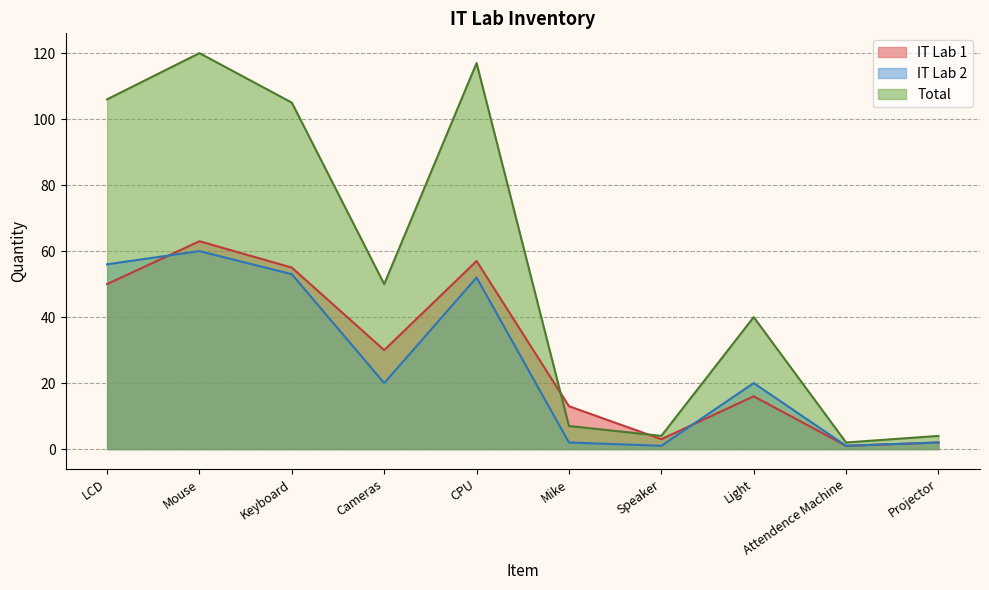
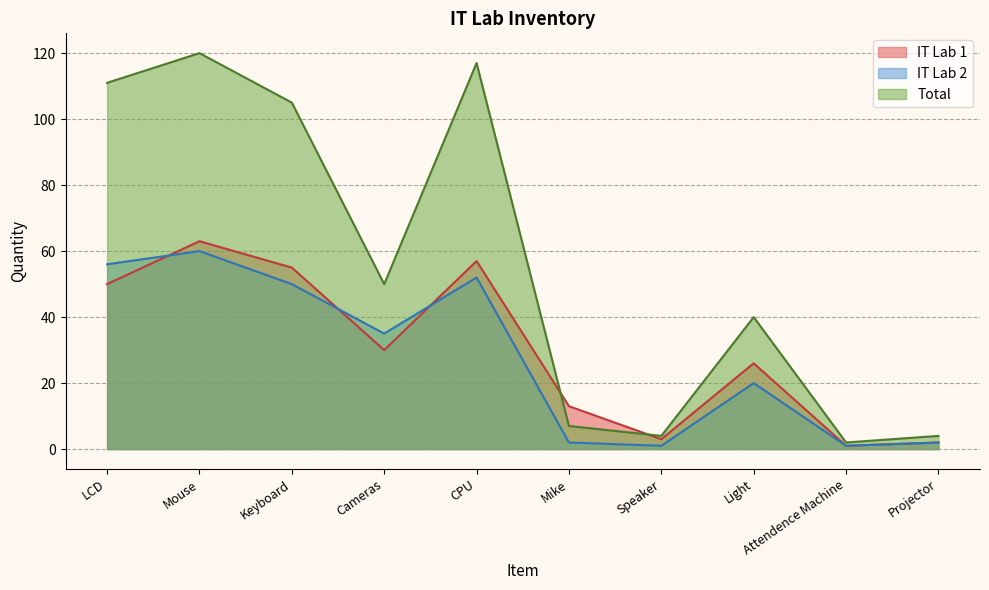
  {
    "IT Lab 1": {
      "LCD": 50,
      "Mouse": 63,
      "Keyboard": 55,
      "Cameras": 30,
      "CPU": 57,
      "Mike": 13,
      "Speaker": 3,
-     "Light": 16
+     "Light": 26
    },
    "IT Lab 2": {
      "LCD": 56,
      "Mouse": 60,
-     "Keyboard": 53,
-     "Cameras": 20,
+     "Keyboard": 50,
+     "Cameras": 35,
      "CPU": 52,
      "Mike": 2,
      "Speaker": 1,
      "Light": 20
    },
    "Total": {
-     "LCD": 106,
+     "LCD": 111,
      "Mouse": 120,
      "Keyboard": 105,
      "Cameras": 50,
      "CPU": 117,
      "Mike": 7,
      "Speaker": 4,
      "Light": 40,
      "Attendence Machine": 2,
      "Projector": 4
    }
  }
